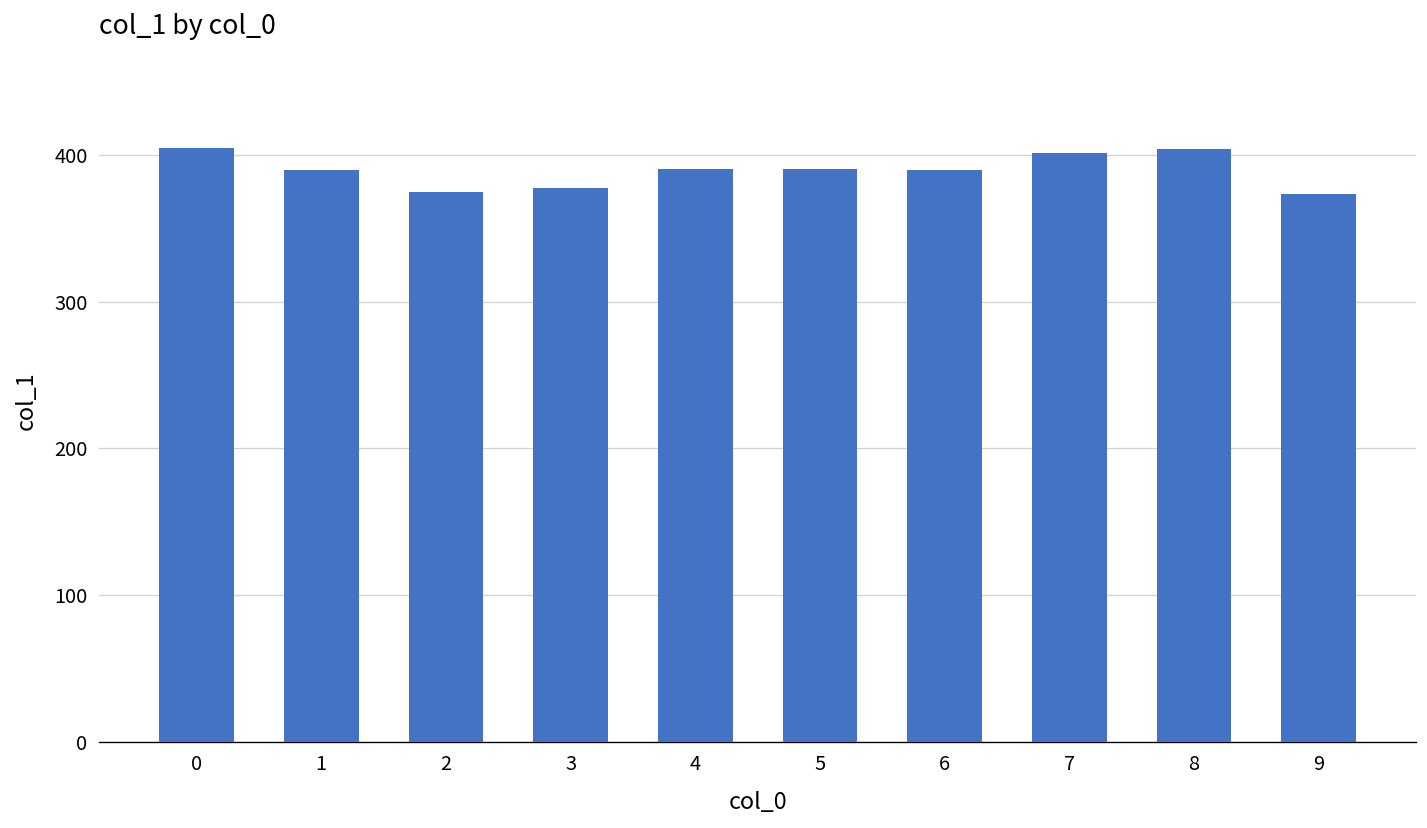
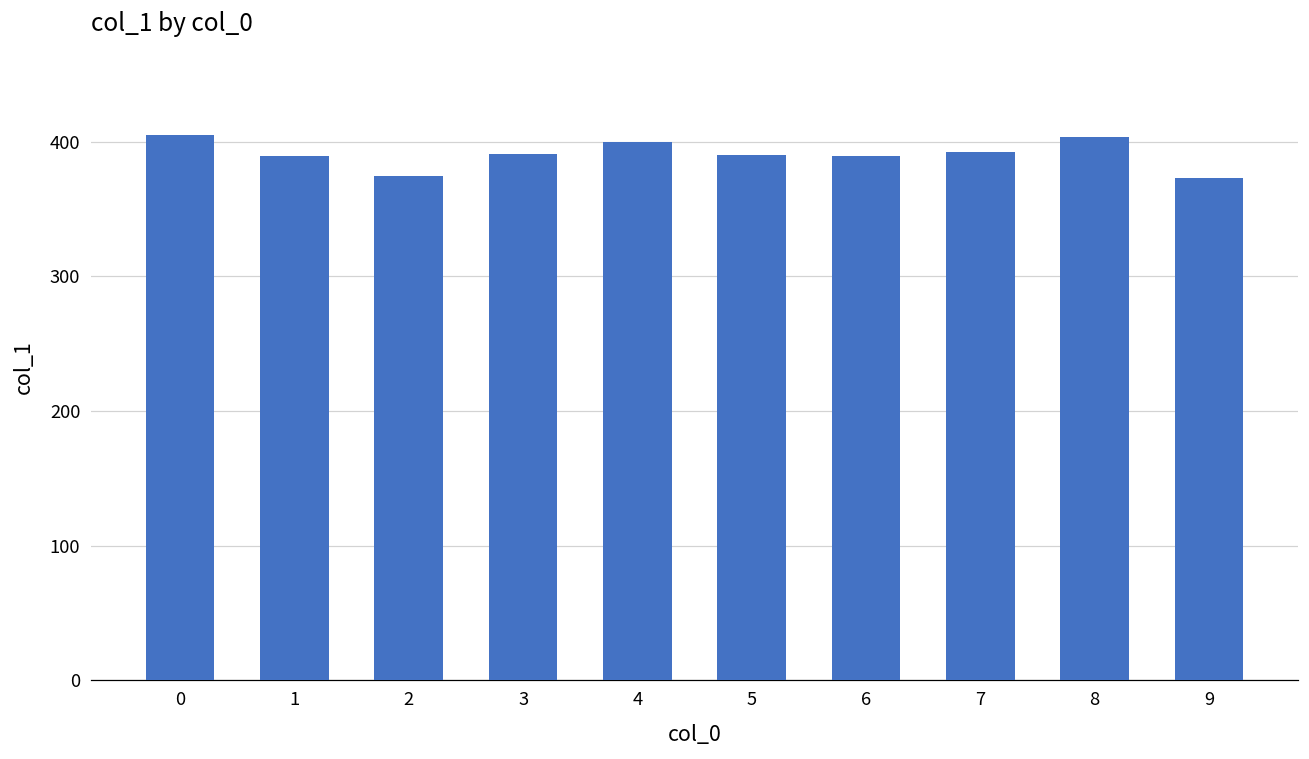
  {
    "0": 405,
    "1": 389,
    "2": 375,
-   "3": 377,
-   "4": 390,
+   "3": 391,
+   "4": 400,
    "5": 390,
    "6": 389,
-   "7": 401,
+   "7": 392,
    "8": 404,
    "9": 373
  }
